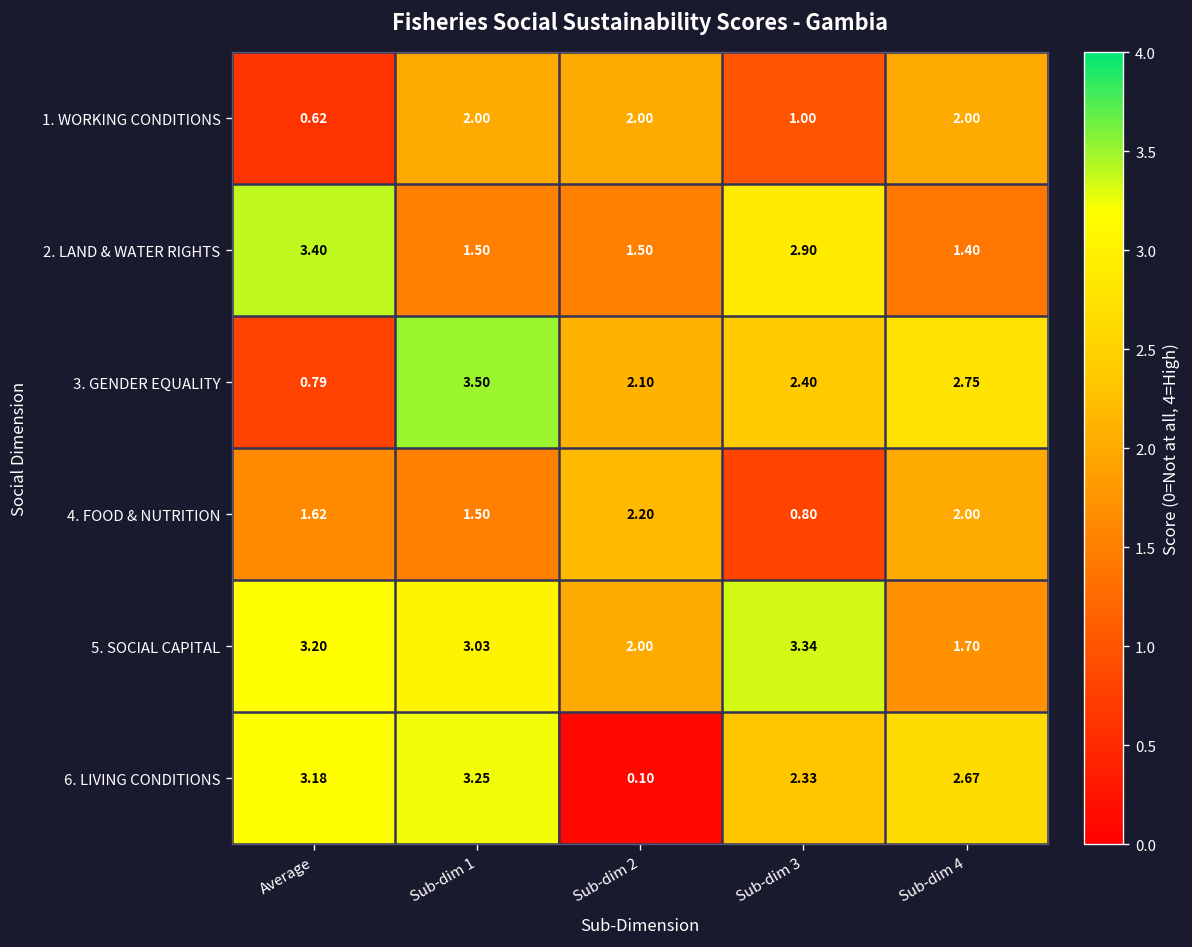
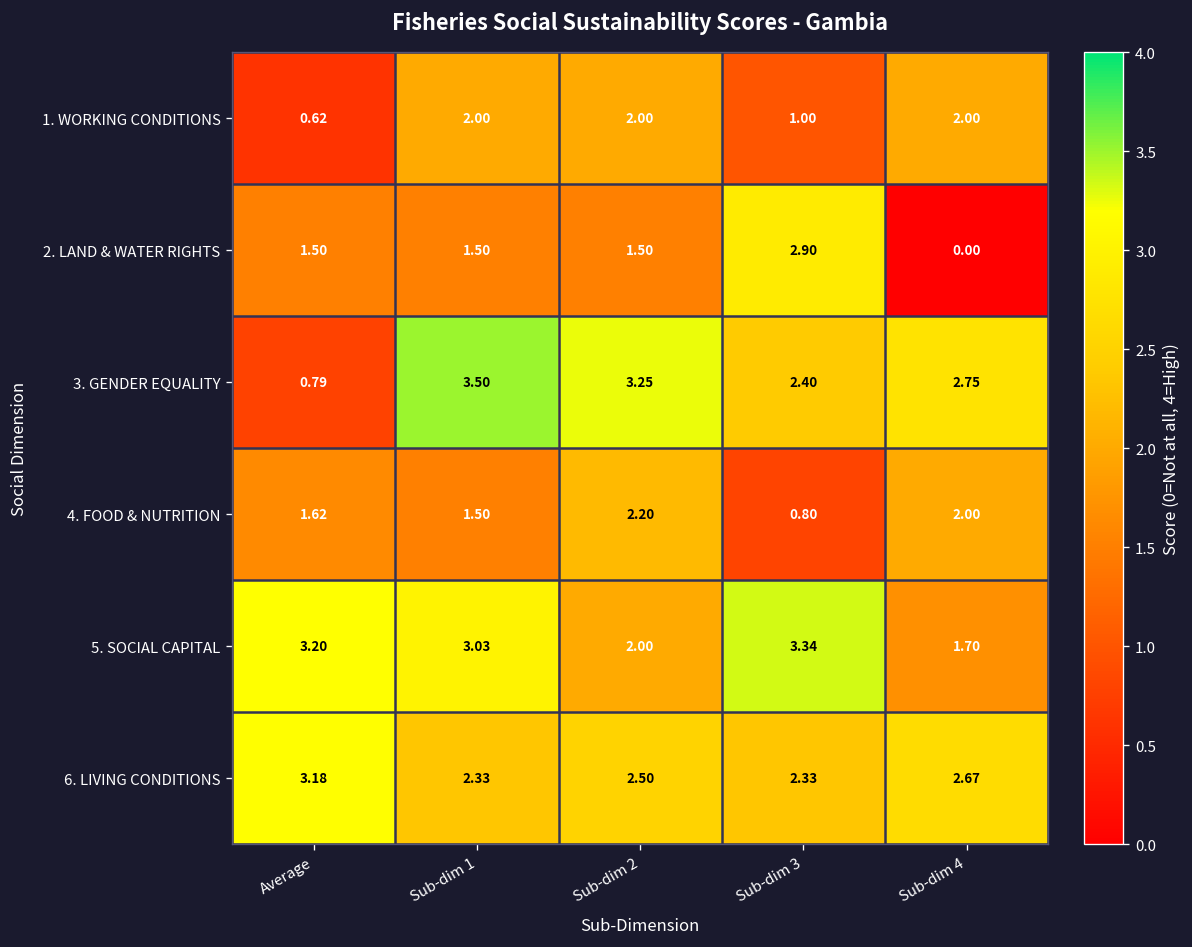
  {
    "1. WORKING CONDITIONS": {
      "Average": 0.62,
      "Sub-dim 1": 2.00,
      "Sub-dim 2": 2.00,
      "Sub-dim 3": 1.00,
      "Sub-dim 4": 2.00
    },
    "2. LAND & WATER RIGHTS": {
-     "Average": 3.40,
+     "Average": 1.50,
      "Sub-dim 1": 1.50,
      "Sub-dim 2": 1.50,
      "Sub-dim 3": 2.90,
-     "Sub-dim 4": 1.40
+     "Sub-dim 4": 0.00
    },
    "3. GENDER EQUALITY": {
      "Average": 0.79,
      "Sub-dim 1": 3.50,
-     "Sub-dim 2": 2.10,
+     "Sub-dim 2": 3.25,
      "Sub-dim 3": 2.40,
      "Sub-dim 4": 2.75
    },
    "4. FOOD & NUTRITION": {
      "Average": 1.62,
      "Sub-dim 1": 1.50,
      "Sub-dim 2": 2.20,
      "Sub-dim 3": 0.80,
      "Sub-dim 4": 2.00
    },
    "5. SOCIAL CAPITAL": {
      "Average": 3.20,
      "Sub-dim 1": 3.03,
      "Sub-dim 2": 2.00,
      "Sub-dim 3": 3.34,
      "Sub-dim 4": 1.70
    },
    "6. LIVING CONDITIONS": {
      "Average": 3.18,
-     "Sub-dim 1": 3.25,
-     "Sub-dim 2": 0.10,
+     "Sub-dim 1": 2.33,
+     "Sub-dim 2": 2.50,
      "Sub-dim 3": 2.33,
      "Sub-dim 4": 2.67
    }
  }
